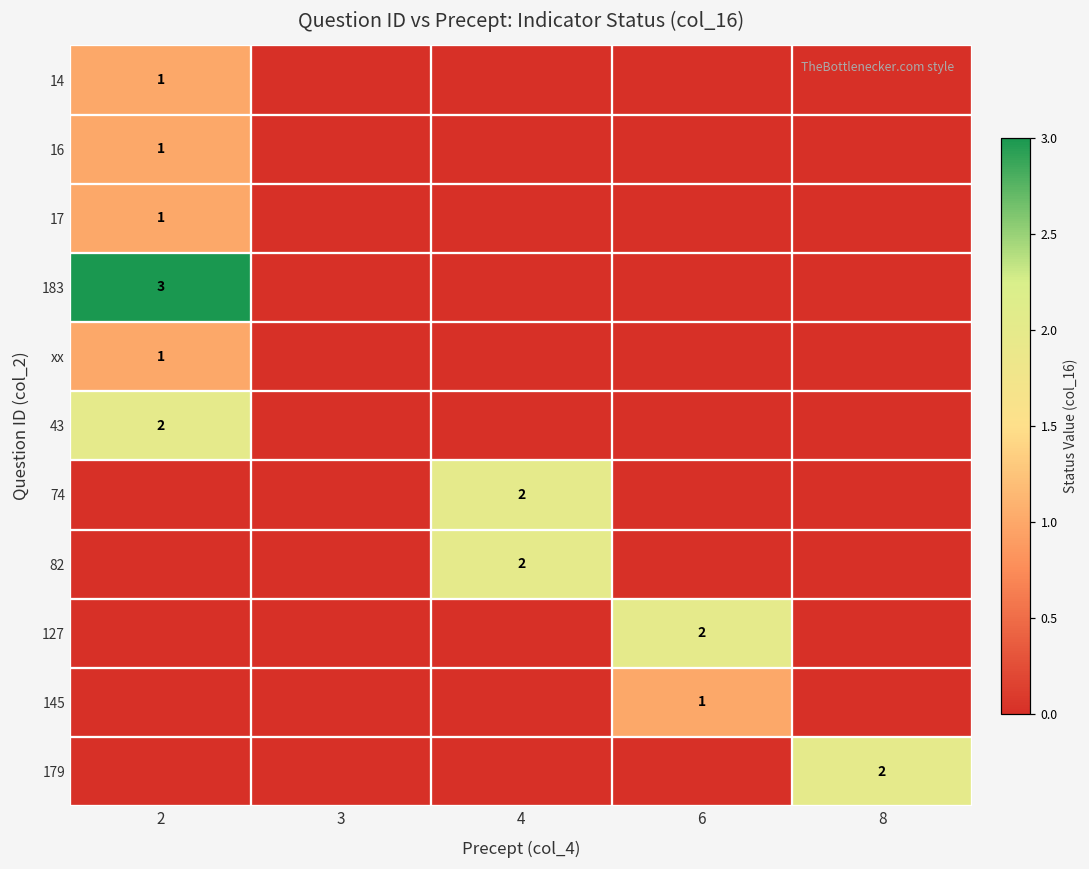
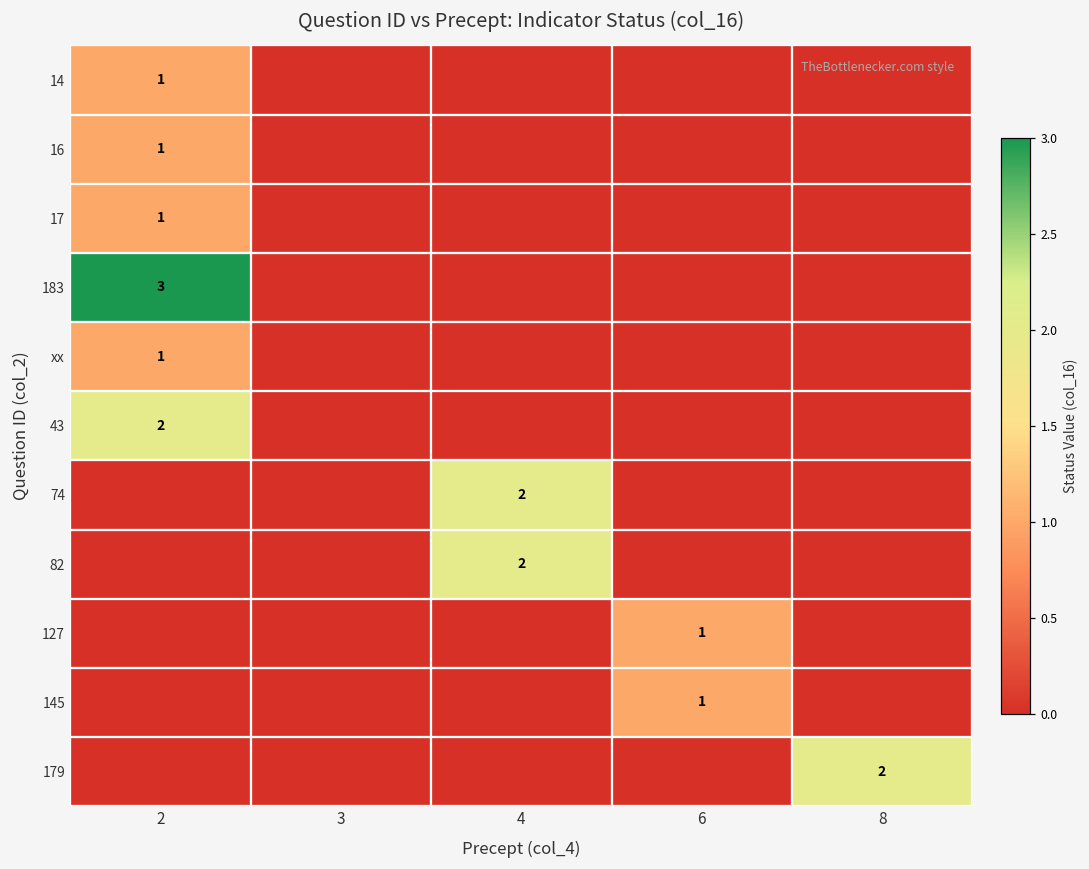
  {
    "14": {
      "2": 1
    },
    "16": {
      "2": 1
    },
    "17": {
      "2": 1
    },
    "183": {
      "2": 3
    },
    "xx": {
      "2": 1
    },
    "43": {
      "2": 2
    },
    "74": {
      "4": 2
    },
    "82": {
      "4": 2
    },
    "127": {
-     "6": 2
+     "6": 1
    },
    "145": {
      "6": 1
    },
    "179": {
      "8": 2
    }
  }
